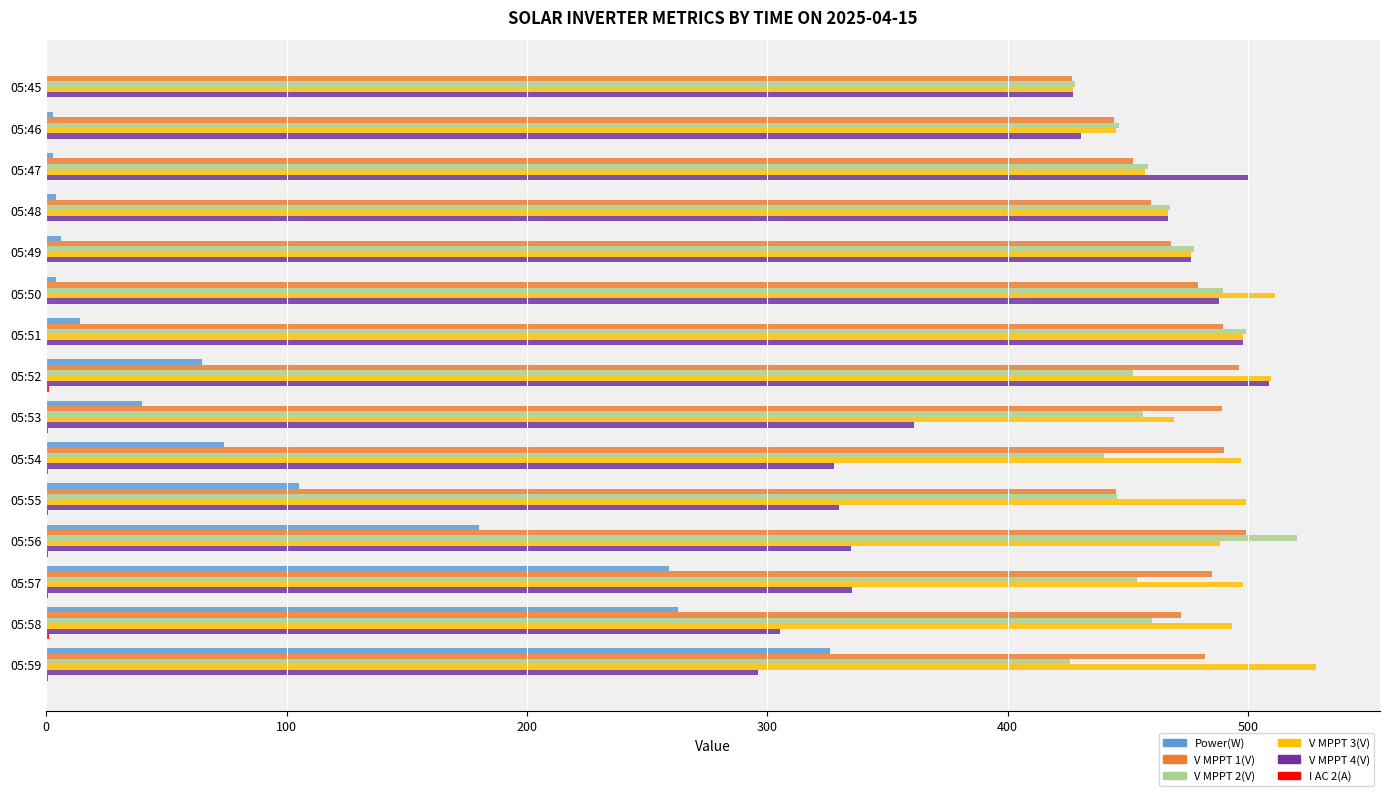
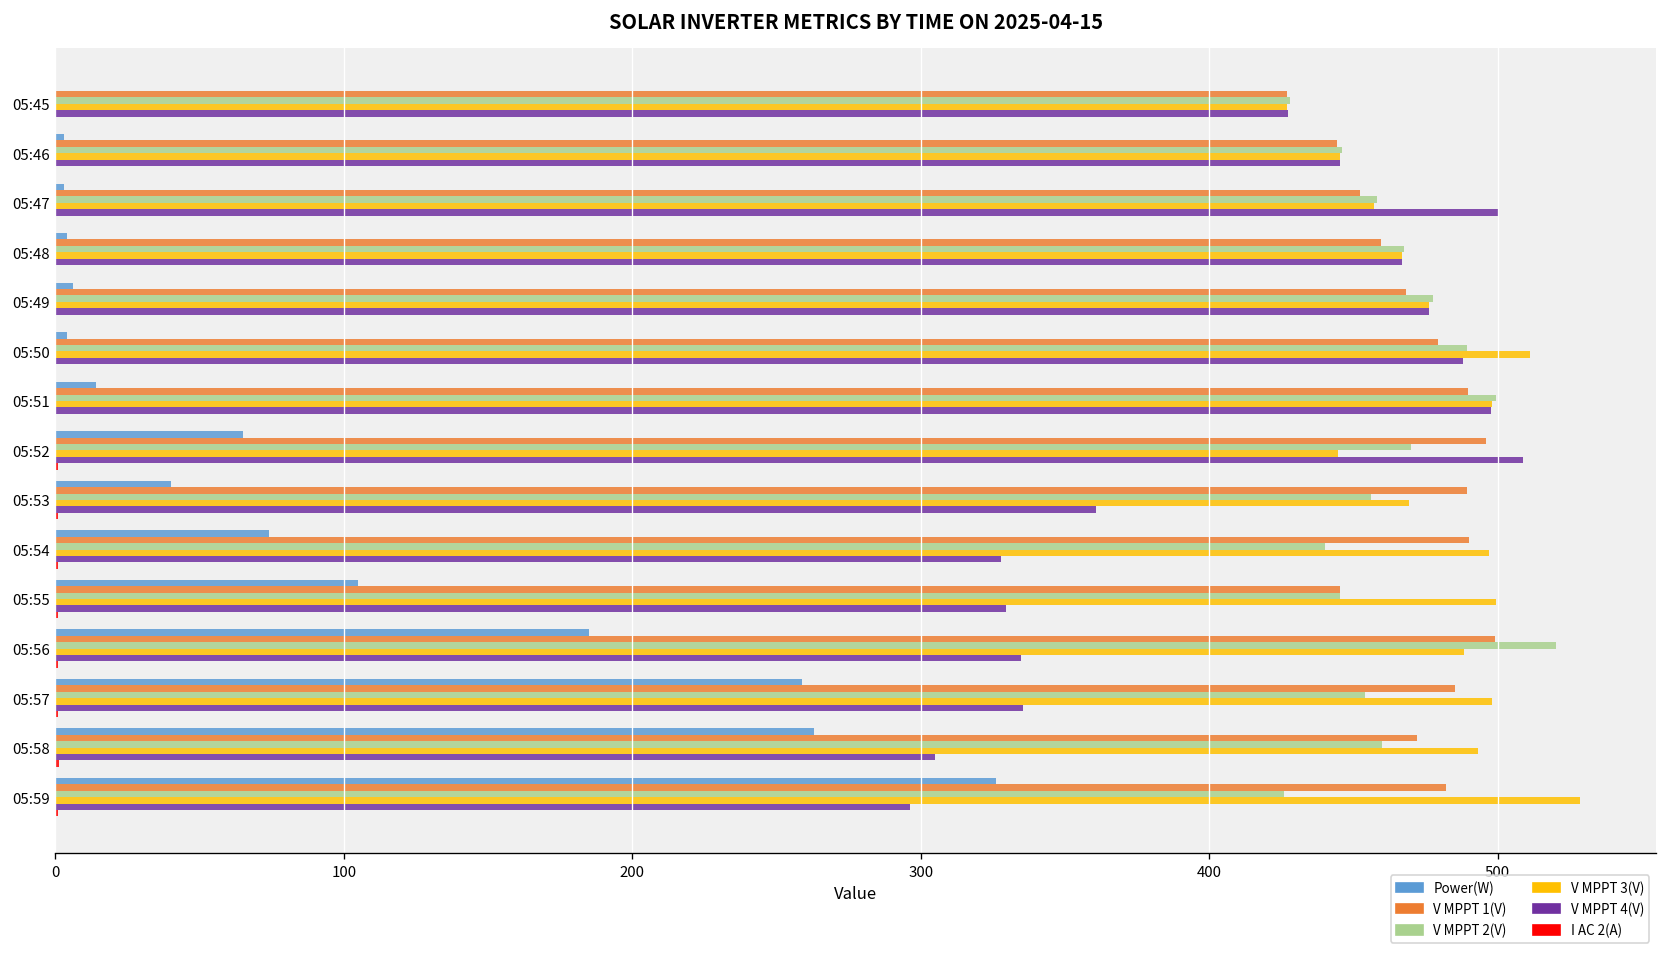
  {
    "Power(W)": {
      "05:45": 0,
      "05:46": 3,
      "05:47": 3,
      "05:48": 4,
      "05:49": 6,
      "05:50": 4,
      "05:51": 14,
      "05:52": 65,
      "05:53": 40,
      "05:54": 74,
      "05:55": 105,
-     "05:56": 180,
+     "05:56": 185,
      "05:57": 259,
      "05:58": 263,
      "05:59": 326
    },
    "V MPPT 1(V)": {
      "05:45": 427,
      "05:46": 444,
      "05:47": 452,
      "05:48": 460,
      "05:49": 468,
      "05:50": 479,
      "05:51": 490,
      "05:52": 496,
      "05:53": 489,
      "05:54": 490,
      "05:55": 445,
      "05:56": 499,
      "05:57": 485,
      "05:58": 472,
      "05:59": 482
    },
    "V MPPT 2(V)": {
      "05:45": 428,
      "05:46": 446,
      "05:47": 458,
      "05:48": 468,
      "05:49": 478,
      "05:50": 490,
      "05:51": 499,
-     "05:52": 452,
+     "05:52": 470,
      "05:53": 456,
      "05:54": 440,
      "05:55": 445,
      "05:56": 520,
      "05:57": 454,
      "05:58": 460,
      "05:59": 426
    },
    "V MPPT 3(V)": {
      "05:45": 427,
      "05:46": 445,
      "05:47": 457,
      "05:48": 467,
      "05:49": 476,
      "05:50": 511,
      "05:51": 498,
-     "05:52": 510,
+     "05:52": 445,
      "05:53": 469,
      "05:54": 497,
      "05:55": 499,
      "05:56": 488,
      "05:57": 498,
      "05:58": 493,
      "05:59": 529
    },
    "V MPPT 4(V)": {
      "05:45": 427,
-     "05:46": 431,
+     "05:46": 445,
      "05:47": 500,
      "05:48": 467,
      "05:49": 476,
      "05:50": 488,
      "05:51": 498,
      "05:52": 509,
      "05:53": 361,
      "05:54": 328,
      "05:55": 330,
      "05:56": 335,
      "05:57": 335,
      "05:58": 305,
      "05:59": 296
    },
    "I AC 2(A)": {
      "05:45": 0,
      "05:46": 0,
      "05:47": 0,
      "05:48": 0,
      "05:49": 0,
      "05:50": 0,
      "05:51": 0,
      "05:58": 1
    }
  }
